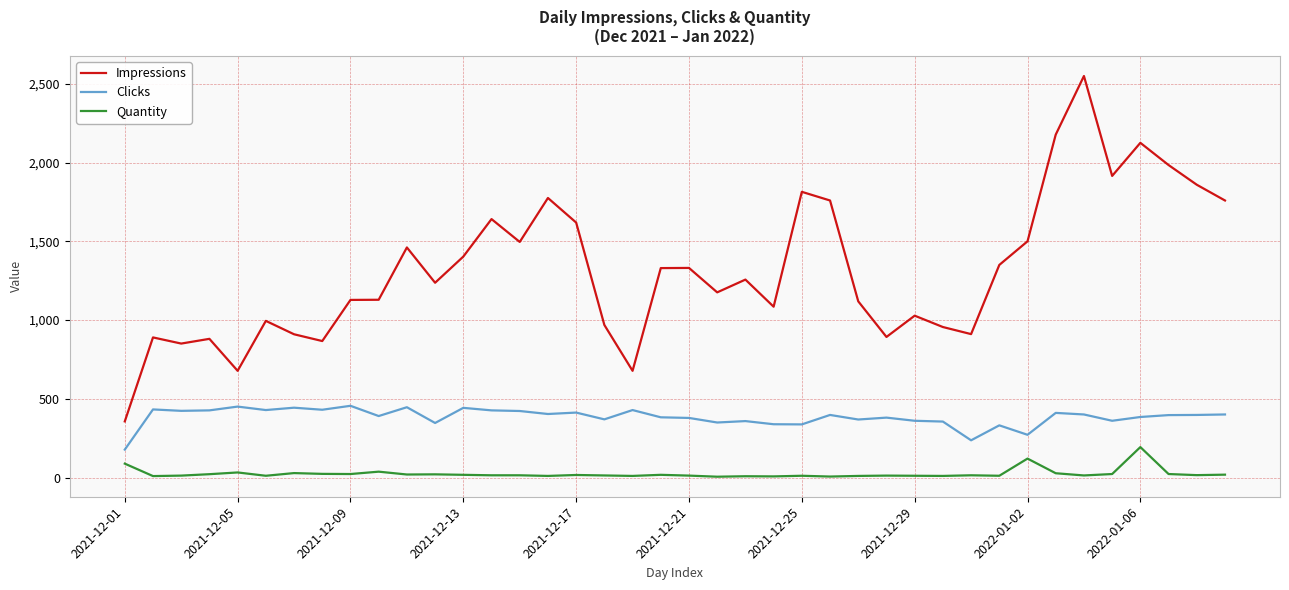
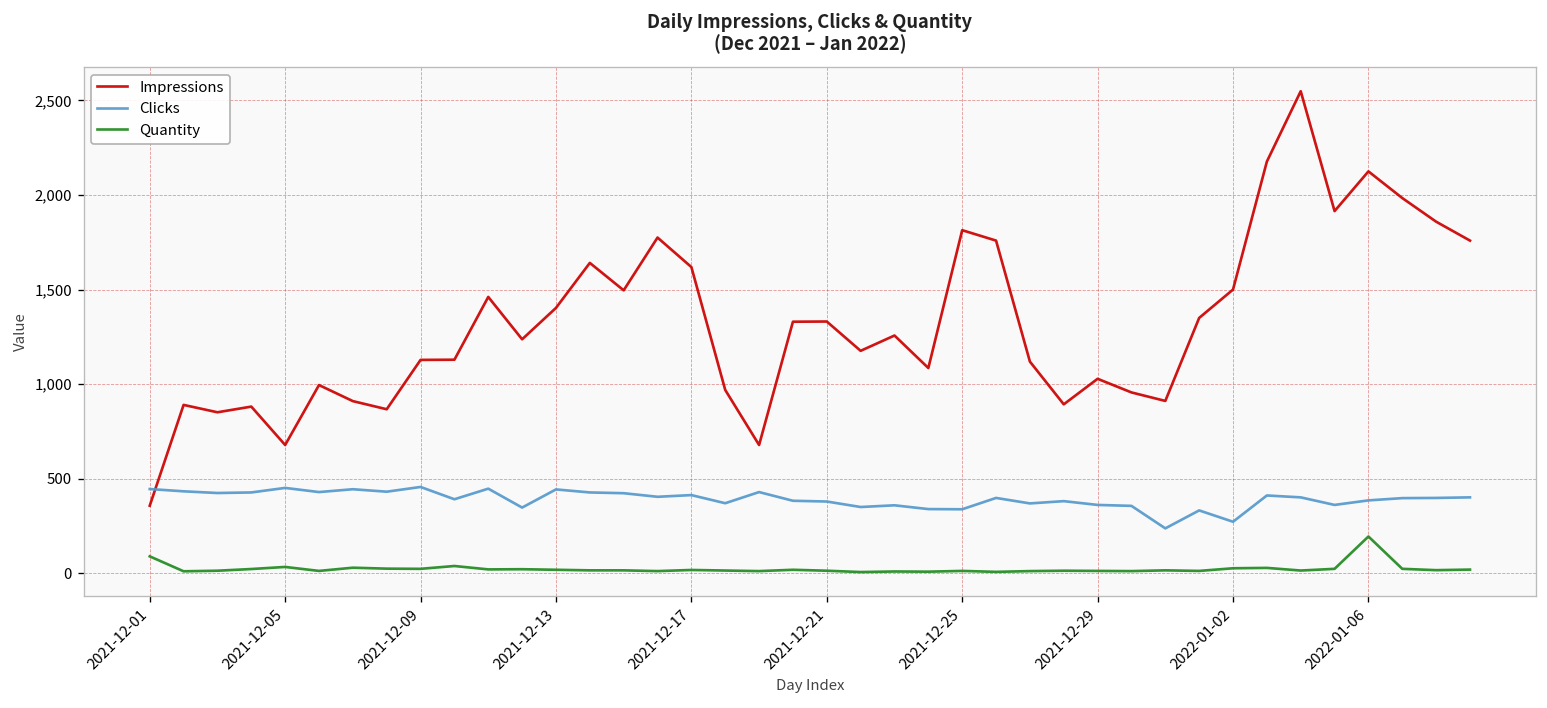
  {
    "Impressions": {
      "2021-12-01": "360",
      "2021-12-05": "680",
      "2021-12-09": "1,130",
      "2021-12-13": "1,400",
      "2021-12-17": "1,620",
      "2021-12-21": "1,330",
      "2021-12-25": "1,810",
      "2021-12-29": "1,030",
      "2022-01-02": "1,500",
      "2022-01-06": "2,130"
    },
    "Clicks": {
-     "2021-12-01": "180",
+     "2021-12-01": "450",
      "2021-12-05": "450",
      "2021-12-09": "460",
      "2021-12-13": "440",
      "2021-12-17": "410",
      "2021-12-21": "380",
      "2021-12-25": "340",
      "2021-12-29": "360",
      "2022-01-02": "270",
      "2022-01-06": "390"
    },
    "Quantity": {
      "2021-12-01": "90",
      "2021-12-05": "30",
      "2021-12-09": "20",
      "2021-12-13": "20",
      "2021-12-17": "20",
      "2021-12-21": "10",
      "2021-12-25": "10",
      "2021-12-29": "10",
-     "2022-01-02": "120",
+     "2022-01-02": "30",
      "2022-01-06": "190"
    }
  }
